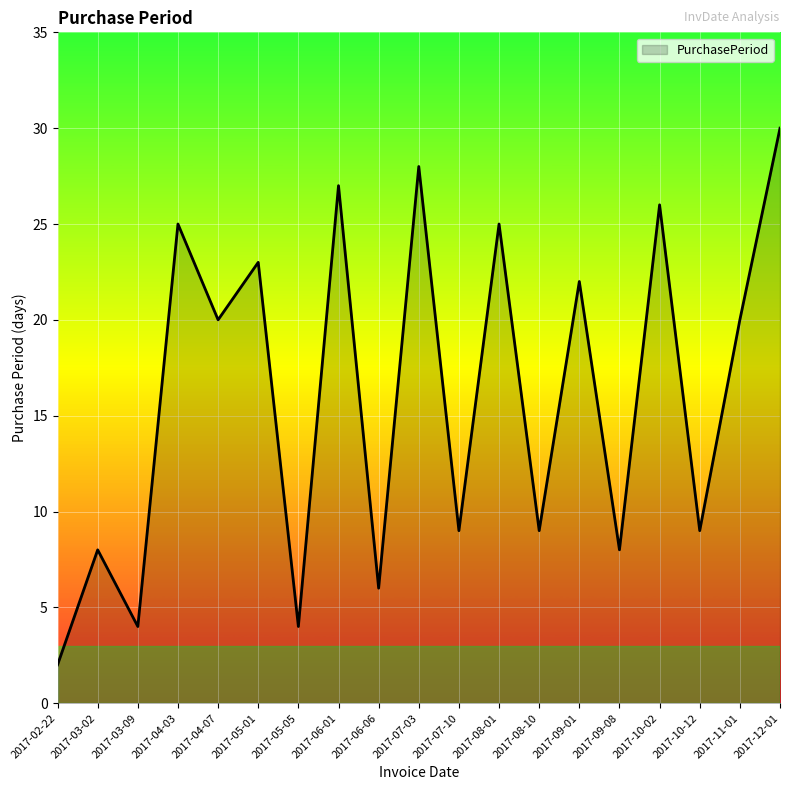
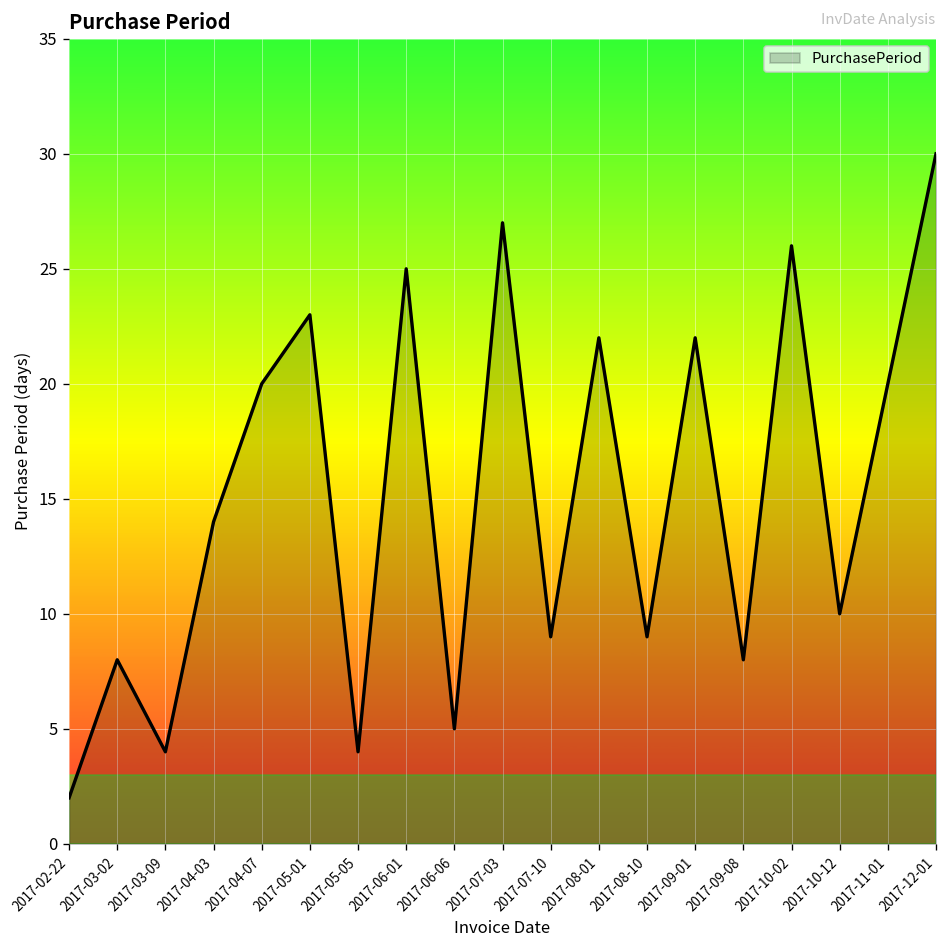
  {
    "2017-03-02": 8,
    "2017-03-09": 4,
-   "2017-04-03": 25,
+   "2017-04-03": 14,
    "2017-04-07": 20,
    "2017-05-01": 23,
    "2017-05-05": 4,
-   "2017-06-01": 27,
-   "2017-06-06": 6,
-   "2017-07-03": 28,
+   "2017-06-01": 25,
+   "2017-06-06": 5,
+   "2017-07-03": 27,
    "2017-07-10": 9,
-   "2017-08-01": 25,
+   "2017-08-01": 22,
    "2017-08-10": 9,
    "2017-09-01": 22,
    "2017-09-08": 8,
    "2017-10-02": 26,
-   "2017-10-12": 9,
+   "2017-10-12": 10,
    "2017-11-01": 20,
    "2017-12-01": 30
  }
